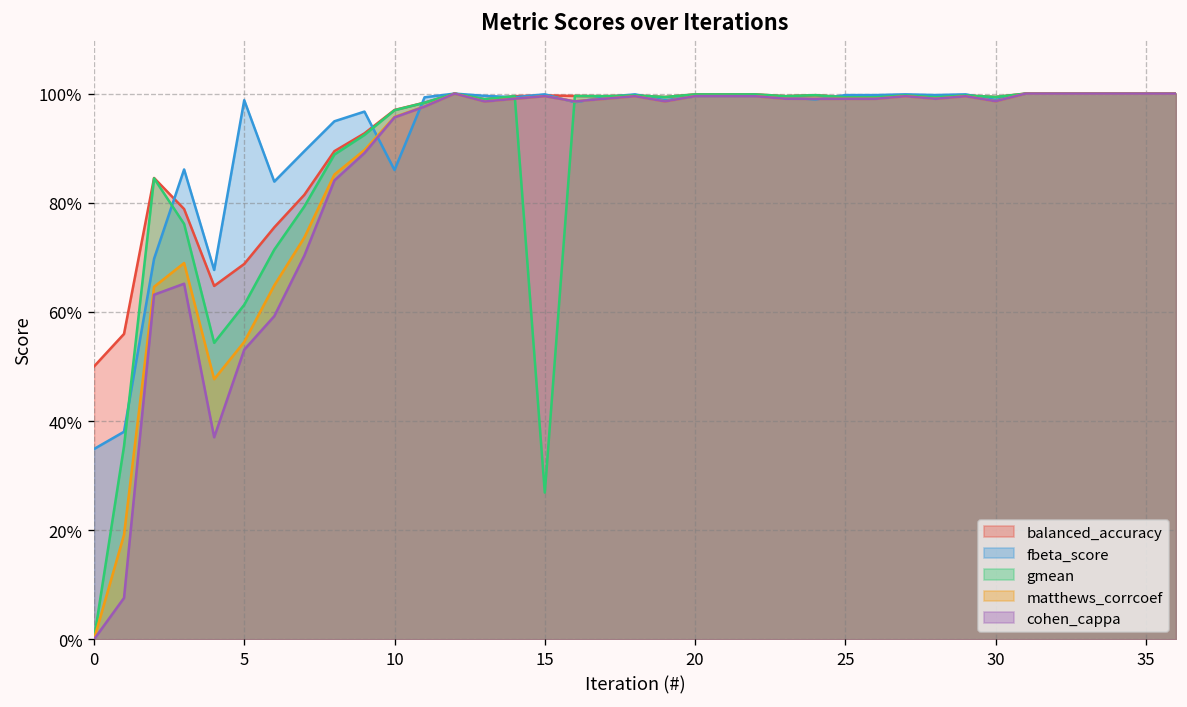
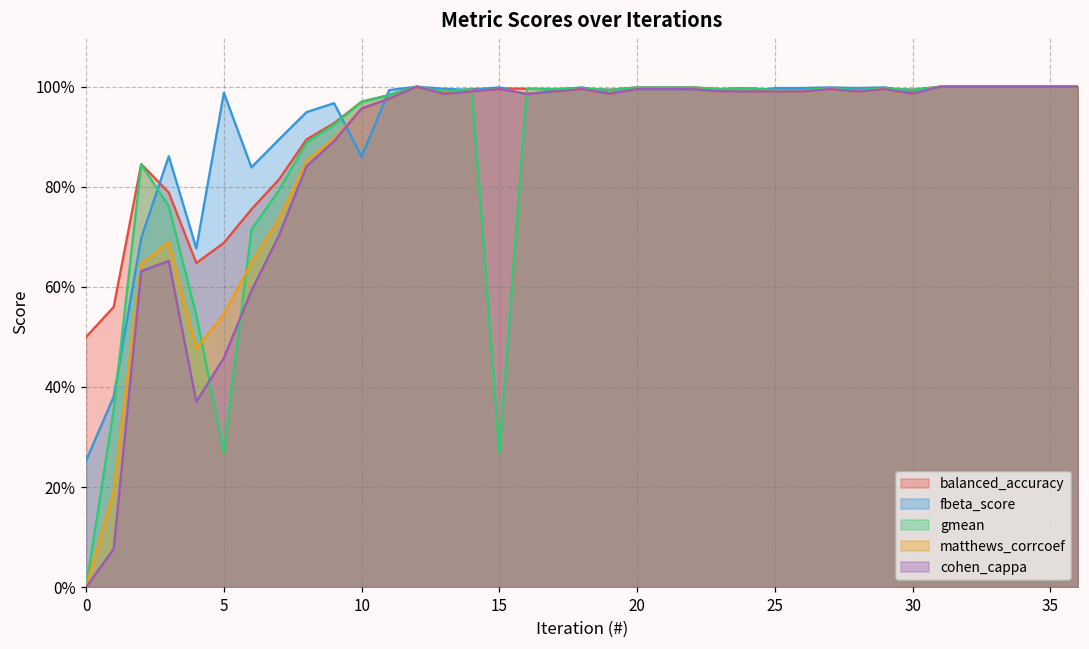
  {
    "fbeta_score": {
-     "0": "35%",
+     "0": "25%",
      "5": "99%",
      "10": "86%"
    },
    "gmean": {
-     "5": "61%",
+     "5": "27%",
      "15": "27%"
    },
    "cohen_cappa": {
-     "5": "53%"
+     "5": "46%"
    }
  }
